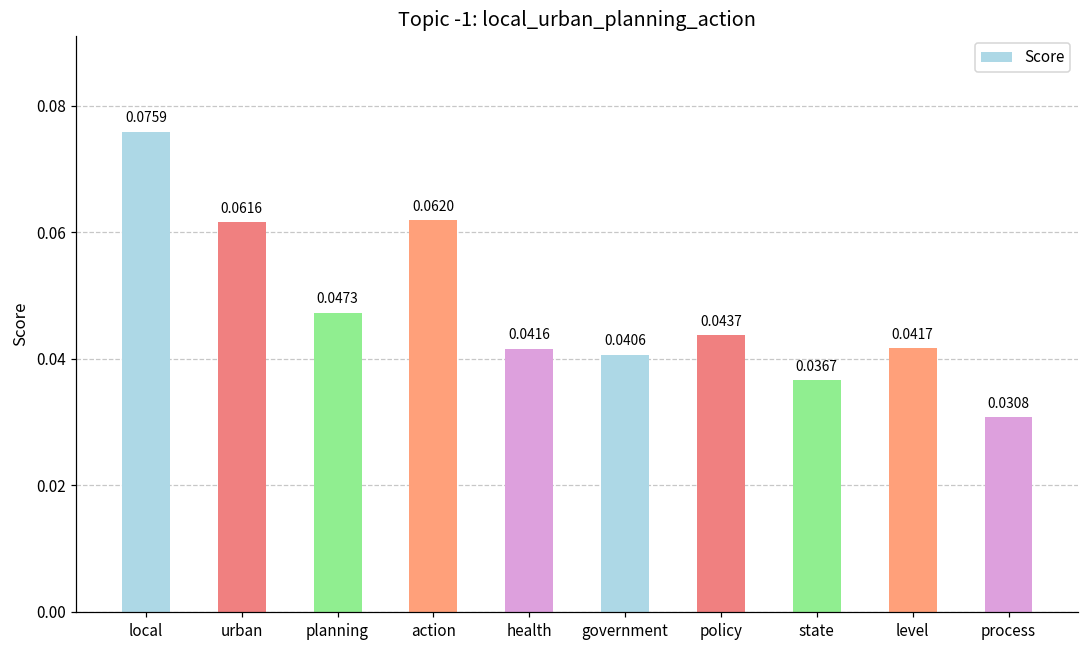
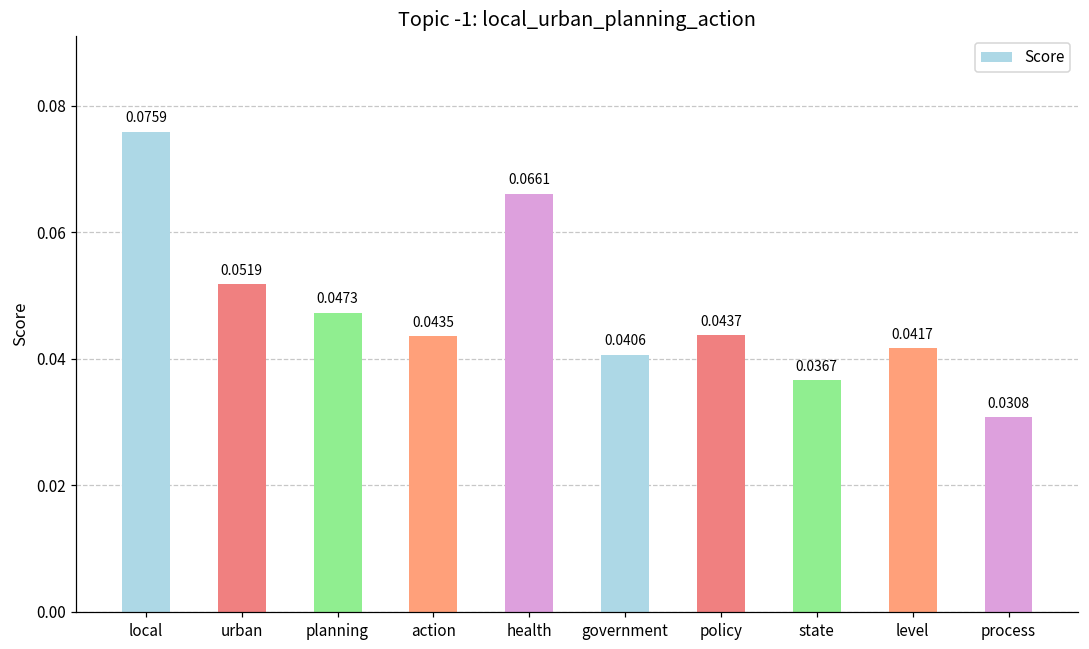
  {
    "local": 0.0759,
-   "urban": 0.0616,
+   "urban": 0.0519,
    "planning": 0.0473,
-   "action": 0.0620,
-   "health": 0.0416,
+   "action": 0.0435,
+   "health": 0.0661,
    "government": 0.0406,
    "policy": 0.0437,
    "state": 0.0367,
    "level": 0.0417,
    "process": 0.0308
  }
